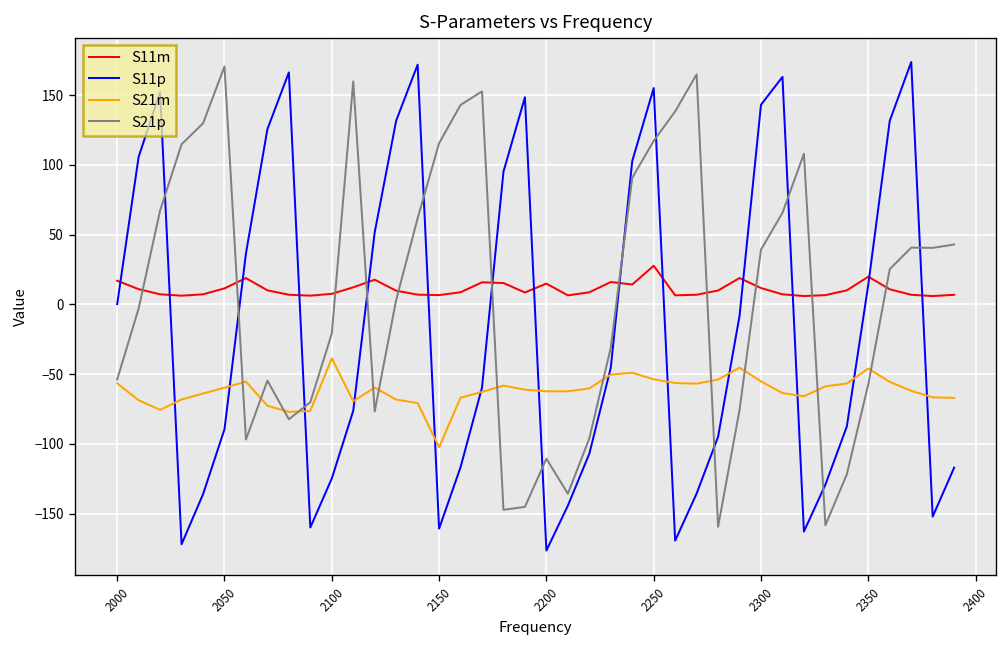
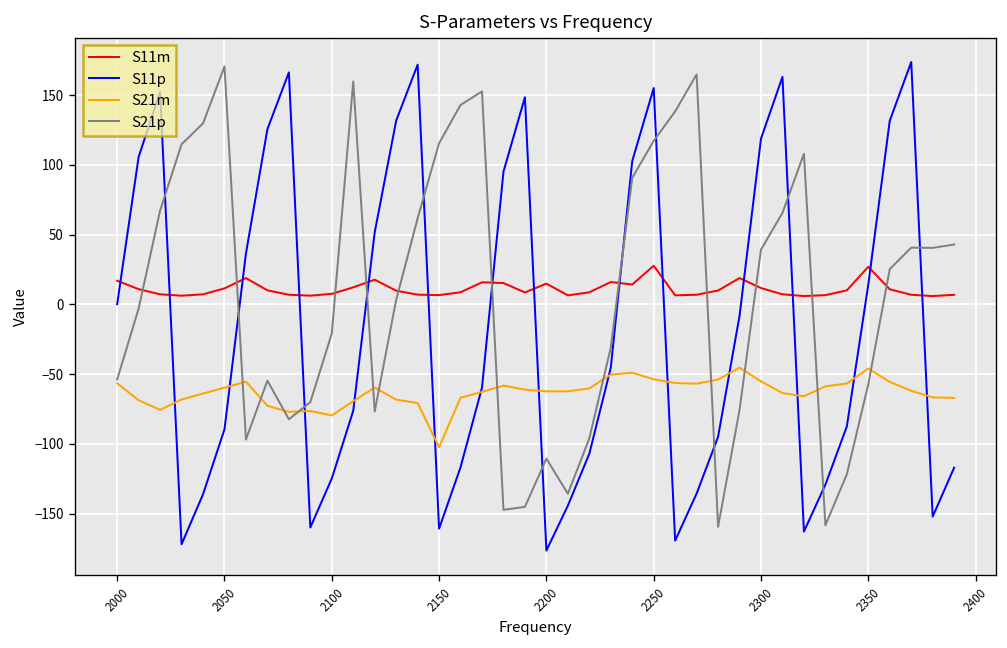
  {
    "S11m": {
      "2000": 17,
      "2050": 11,
      "2100": 8,
      "2150": 7,
      "2200": 15,
      "2250": 28,
      "2300": 12,
-     "2350": 20
+     "2350": 27
    },
    "S11p": {
      "2000": 0,
      "2050": -90,
      "2100": -125,
      "2150": -161,
      "2200": -177,
      "2250": 155,
-     "2300": 143,
+     "2300": 119,
      "2350": 14
    },
    "S21m": {
      "2000": -57,
      "2050": -60,
-     "2100": -39,
+     "2100": -80,
      "2150": -102,
      "2200": -62,
      "2250": -54,
      "2300": -55,
      "2350": -46
    },
    "S21p": {
      "2000": -54,
      "2050": 171,
      "2100": -21,
      "2150": 116,
      "2200": -111,
      "2250": 117,
      "2300": 39,
      "2350": -57
    }
  }
